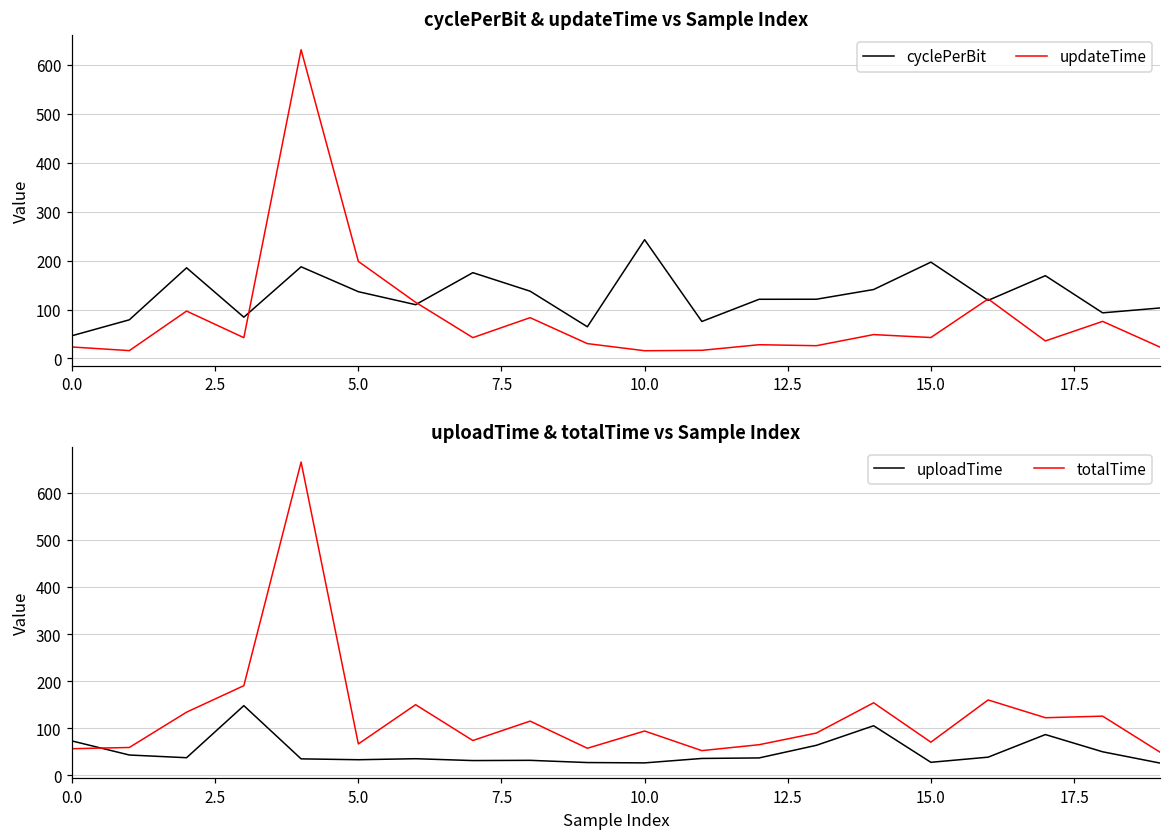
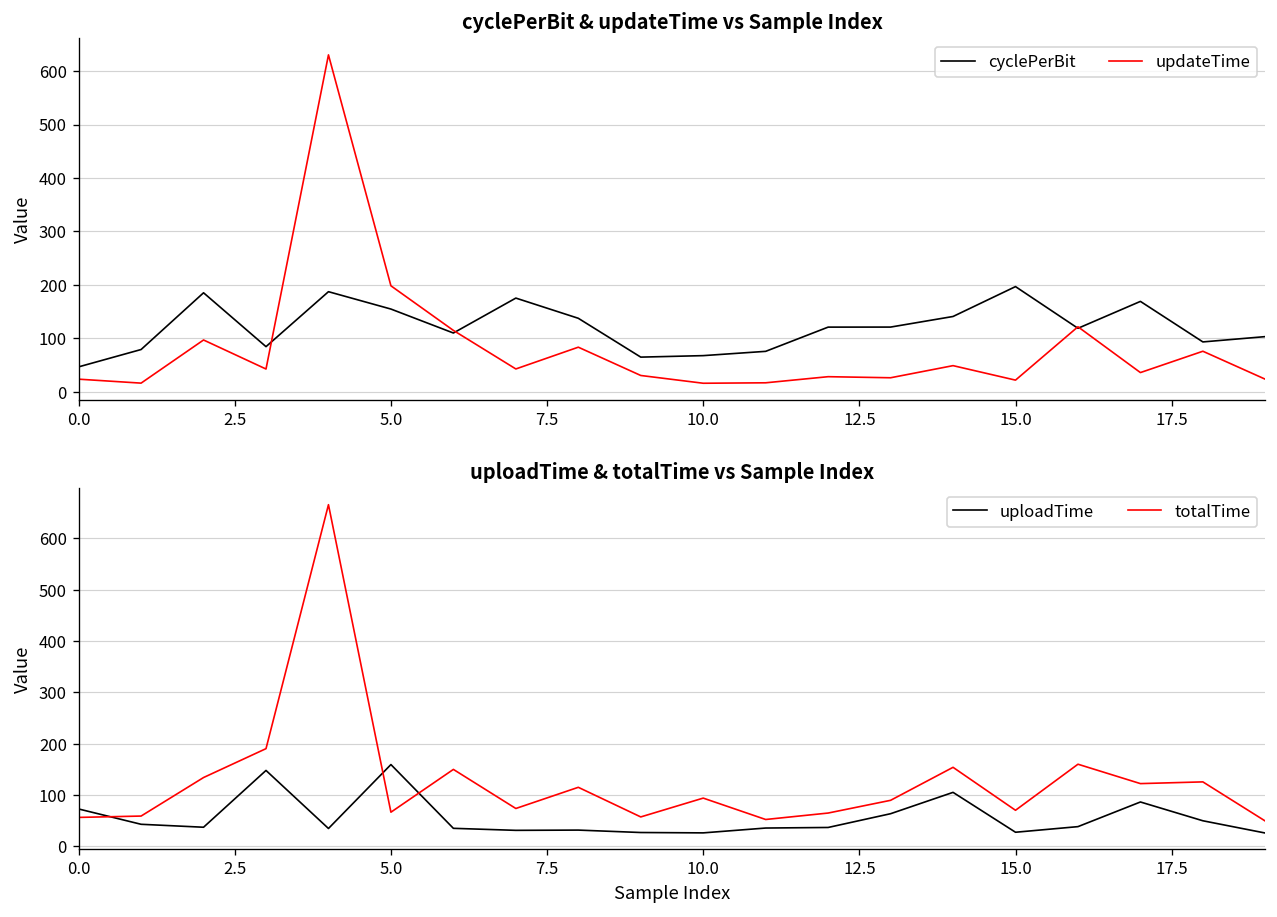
  {
    "cyclePerBit & updateTime vs Sample Index": {
      "cyclePerBit": {
        "0.0": 50,
-       "5.0": 140,
-       "10.0": 240,
+       "5.0": 150,
+       "10.0": 70,
        "15.0": 200
      },
      "updateTime": {
        "0.0": 20,
        "5.0": 200,
        "10.0": 20,
-       "15.0": 40
+       "15.0": 20
      }
    },
    "uploadTime & totalTime vs Sample Index": {
      "uploadTime": {
        "0.0": 70,
-       "5.0": 30,
+       "5.0": 160,
        "10.0": 30,
        "15.0": 30
      },
      "totalTime": {
        "0.0": 60,
        "5.0": 70,
        "10.0": 90,
        "15.0": 70
      }
    }
  }
